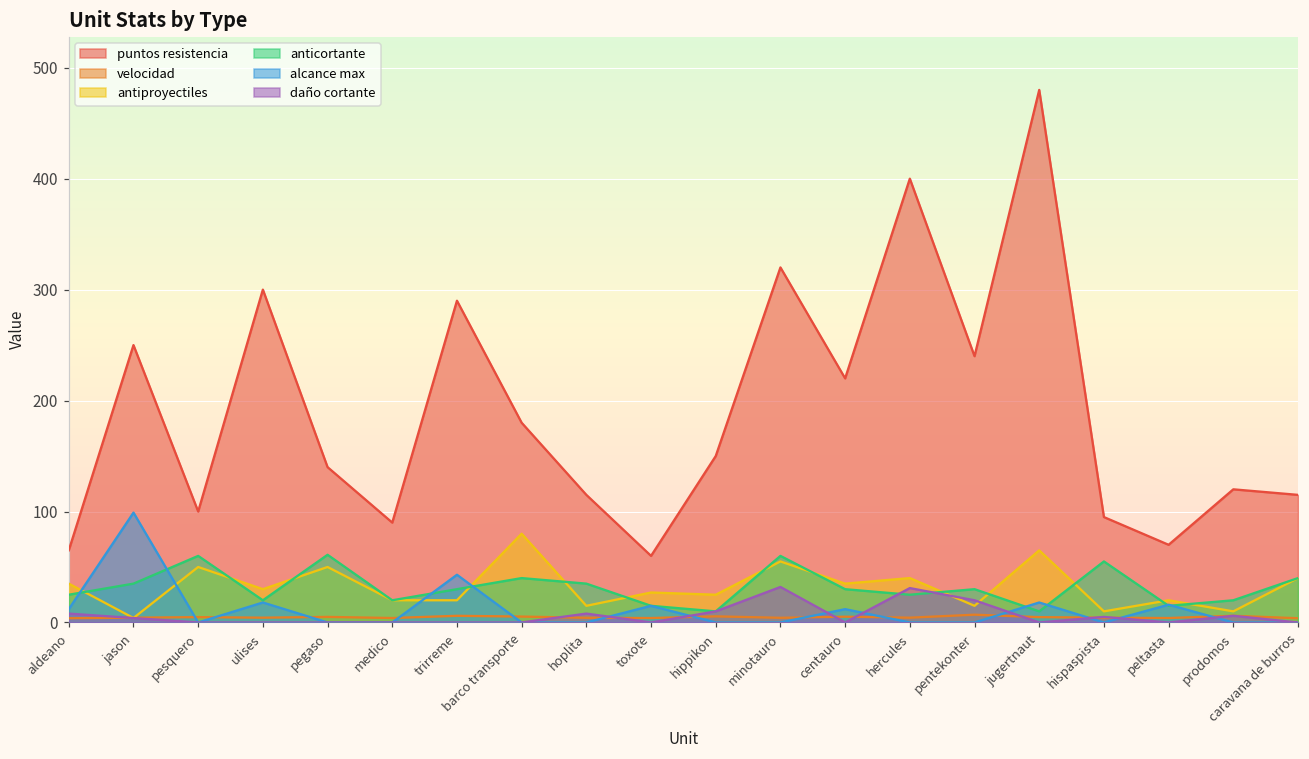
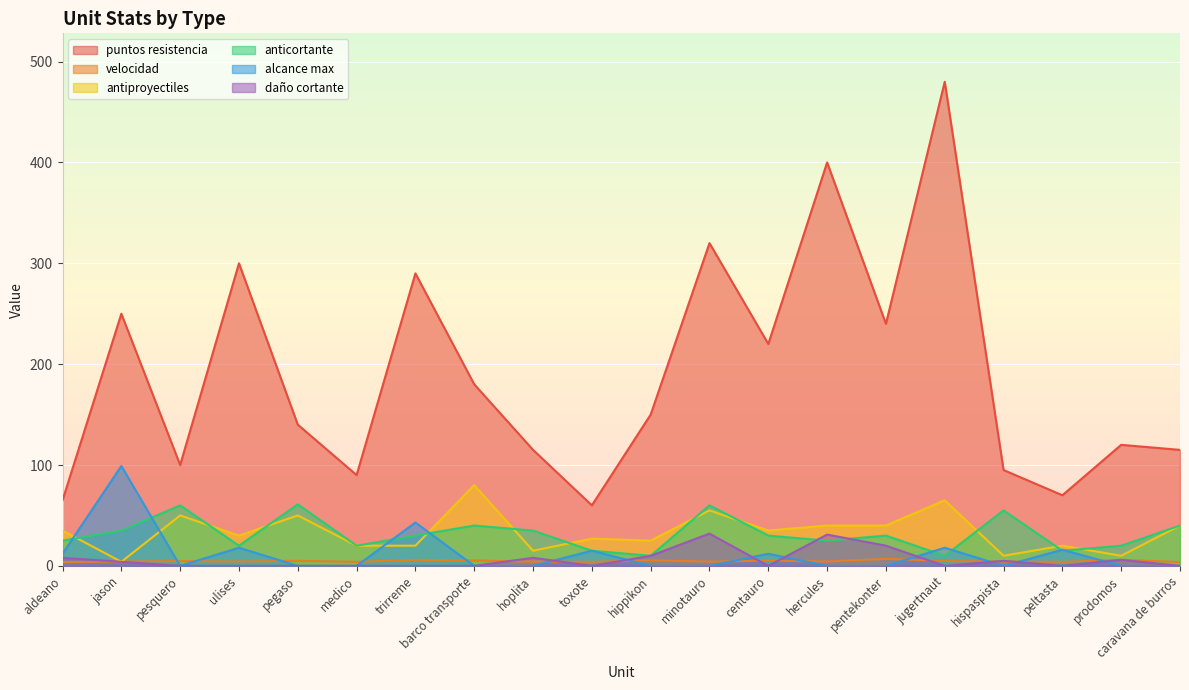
  {
    "antiproyectiles": {
      "aldeano": 35,
      "pesquero": 50,
      "ulises": 30,
      "pegaso": 50,
      "trirreme": 20,
      "barco transporte": 80,
      "hoplita": 15,
      "toxote": 27,
      "hippikon": 25,
      "minotauro": 55,
      "centauro": 35,
      "hercules": 40,
-     "pentekonter": 15,
+     "pentekonter": 40,
      "jugertnaut": 65,
      "hispaspista": 10,
      "peltasta": 20,
      "prodomos": 10
    },
    "anticortante": {
      "aldeano": 25,
      "jason": 35,
      "pesquero": 60,
      "pegaso": 61,
      "trirreme": 30,
      "barco transporte": 40,
      "hoplita": 35,
      "minotauro": 60,
      "centauro": 30,
      "hercules": 25,
      "pentekonter": 30,
      "jugertnaut": 10,
      "hispaspista": 55,
      "prodomos": 20
    },
    "alcance max": {
      "aldeano": 12,
      "jason": 99,
      "trirreme": 43,
      "hoplita": 0,
      "hippikon": 0,
      "minotauro": 0,
      "centauro": 12,
      "hercules": 0,
      "pentekonter": 0,
      "jugertnaut": 18,
      "hispaspista": 0,
      "prodomos": 0
    },
    "daño cortante": {
      "aldeano": 8,
      "ulises": 0,
      "trirreme": 0,
      "hoplita": 8,
      "toxote": 0,
      "minotauro": 32,
      "centauro": 0,
      "hercules": 31,
      "pentekonter": 20,
      "jugertnaut": 0,
      "peltasta": 0
    }
  }
